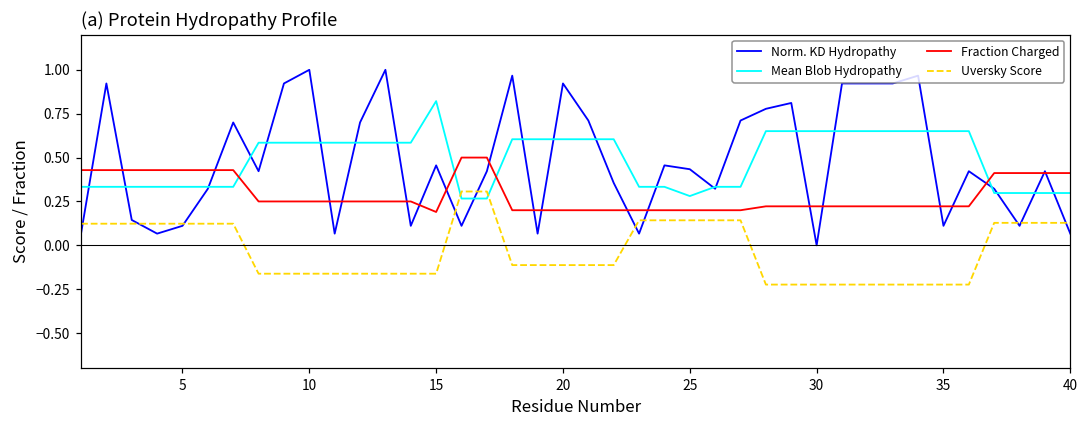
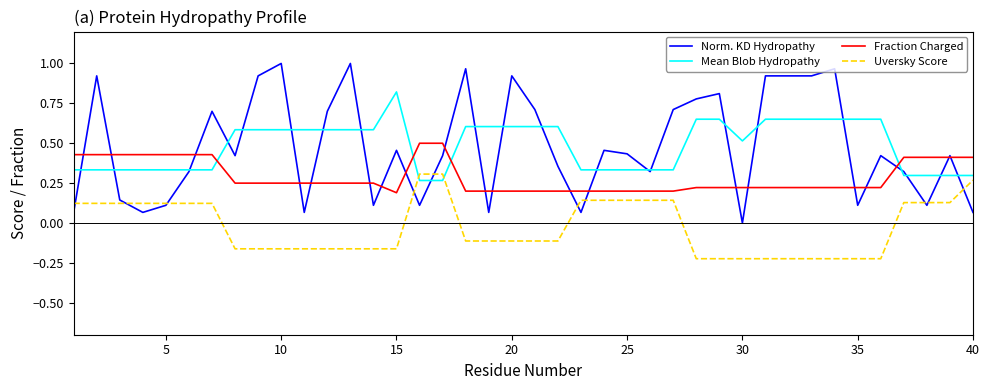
  {
    "Norm. KD Hydropathy": {
      "10": 1.00,
      "15": 0.46,
      "20": 0.92,
      "25": 0.43,
      "30": 0.00,
      "35": 0.11,
      "40": 0.07
    },
    "Mean Blob Hydropathy": {
      "5": 0.33,
      "10": 0.58,
      "15": 0.82,
      "20": 0.60,
-     "25": 0.28,
-     "30": 0.65,
+     "25": 0.33,
+     "30": 0.51,
      "35": 0.65,
      "40": 0.30
    },
    "Fraction Charged": {
      "5": 0.43,
      "10": 0.25,
      "15": 0.19,
      "20": 0.20,
      "25": 0.20,
      "30": 0.22,
      "35": 0.22,
      "40": 0.41
    },
    "Uversky Score": {
      "10": -0.16,
      "15": -0.16,
      "20": -0.11,
      "25": 0.14,
      "30": -0.22,
      "35": -0.22,
-     "40": 0.13
+     "40": 0.27
    }
  }
